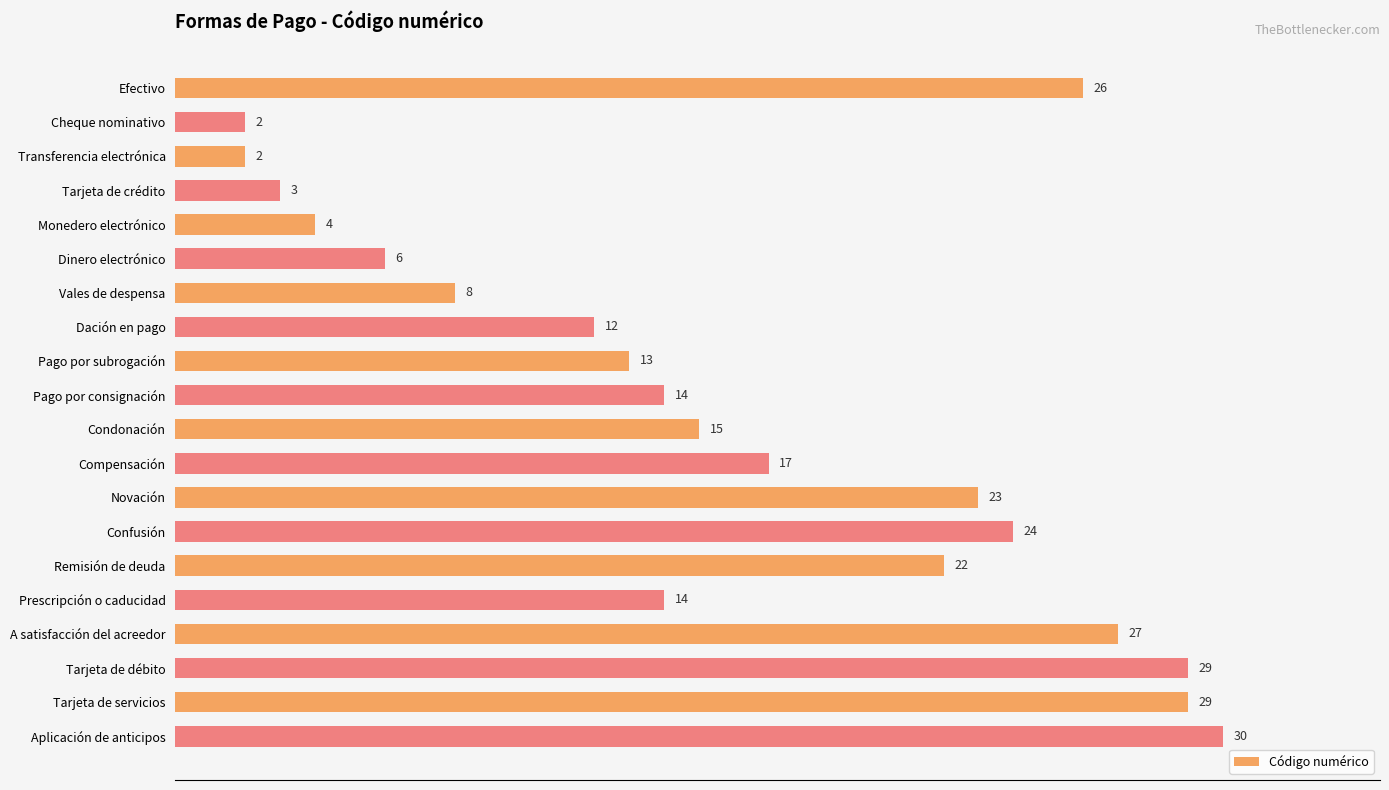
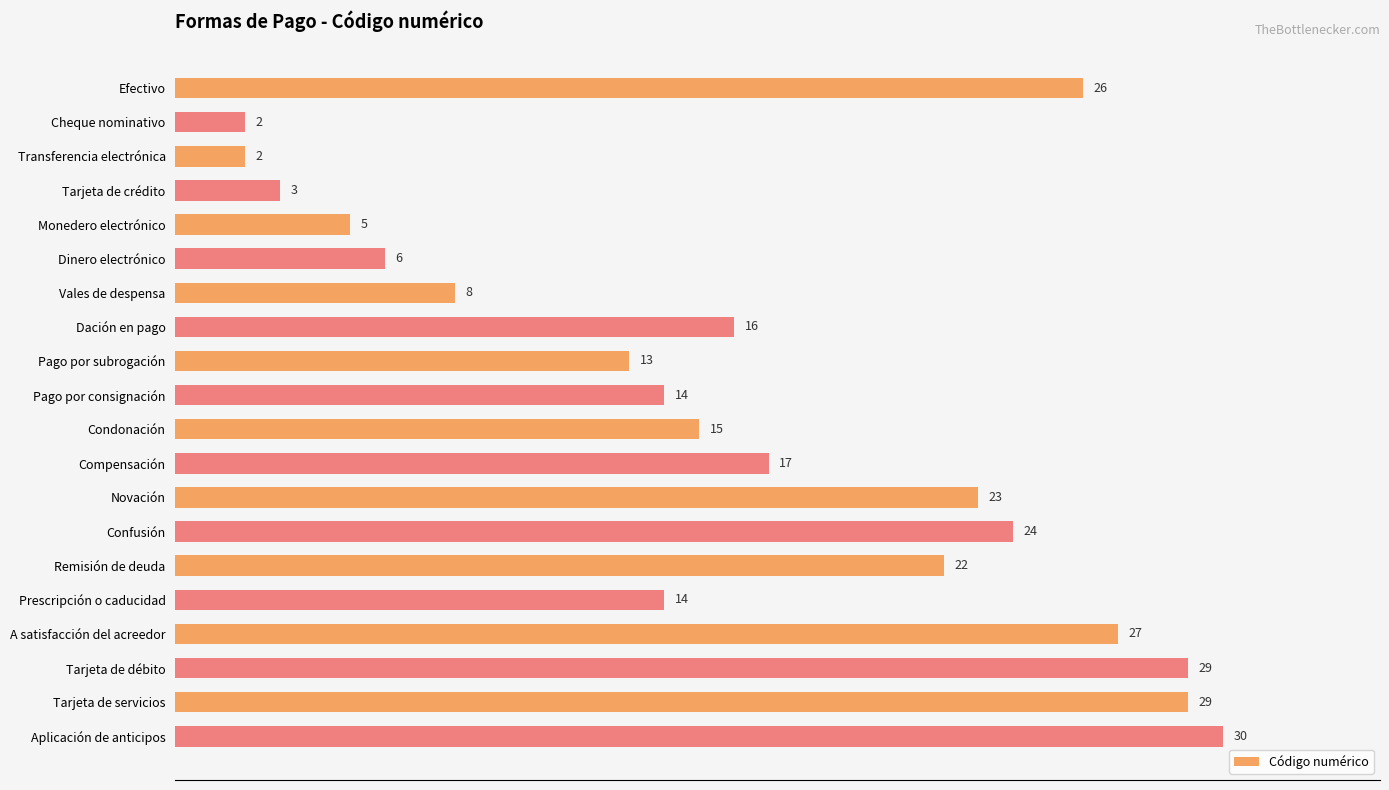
  {
    "Efectivo": 26,
    "Cheque nominativo": 2,
    "Transferencia electrónica": 2,
    "Tarjeta de crédito": 3,
-   "Monedero electrónico": 4,
+   "Monedero electrónico": 5,
    "Dinero electrónico": 6,
    "Vales de despensa": 8,
-   "Dación en pago": 12,
+   "Dación en pago": 16,
    "Pago por subrogación": 13,
    "Pago por consignación": 14,
    "Condonación": 15,
    "Compensación": 17,
    "Novación": 23,
    "Confusión": 24,
    "Remisión de deuda": 22,
    "Prescripción o caducidad": 14,
    "A satisfacción del acreedor": 27,
    "Tarjeta de débito": 29,
    "Tarjeta de servicios": 29,
    "Aplicación de anticipos": 30
  }
